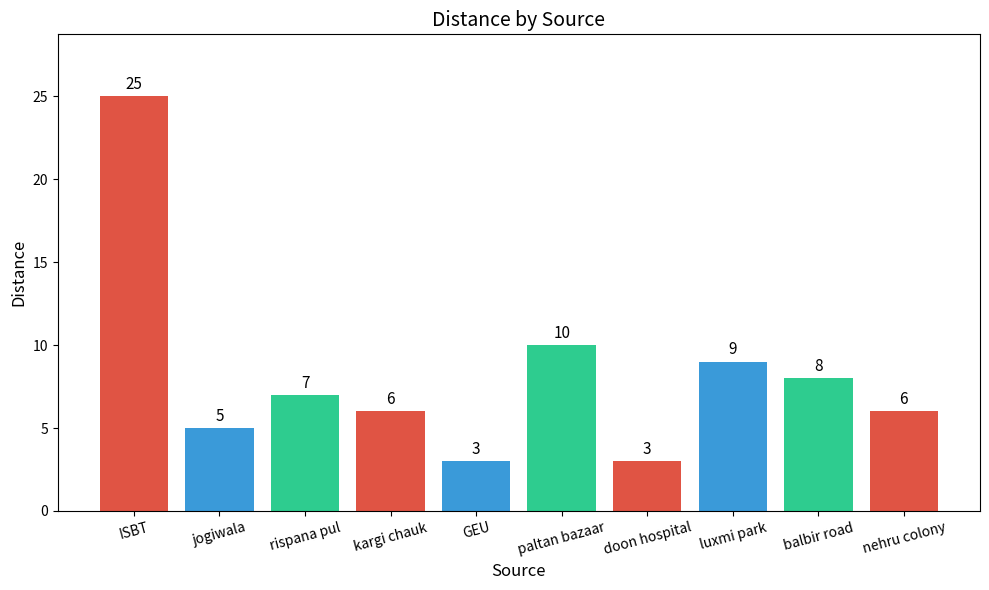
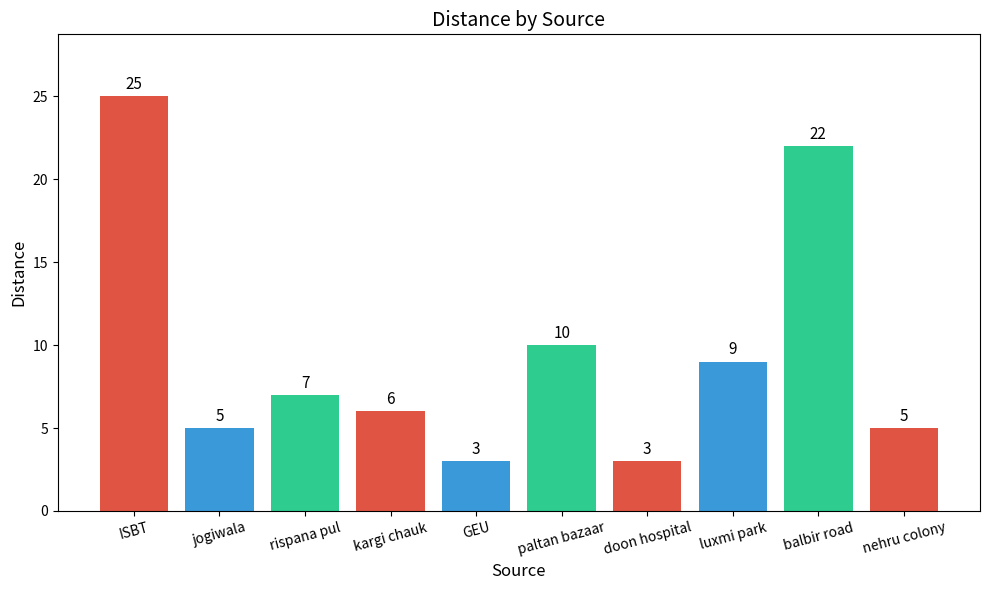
  {
    "ISBT": 25,
    "jogiwala": 5,
    "rispana pul": 7,
    "kargi chauk": 6,
    "GEU": 3,
    "paltan bazaar": 10,
    "doon hospital": 3,
    "luxmi park": 9,
-   "balbir road": 8,
-   "nehru colony": 6
+   "balbir road": 22,
+   "nehru colony": 5
  }
